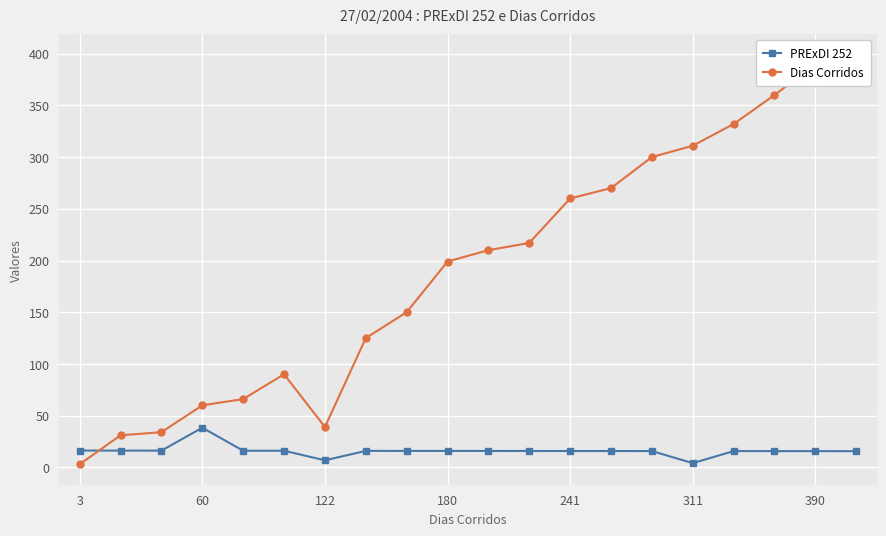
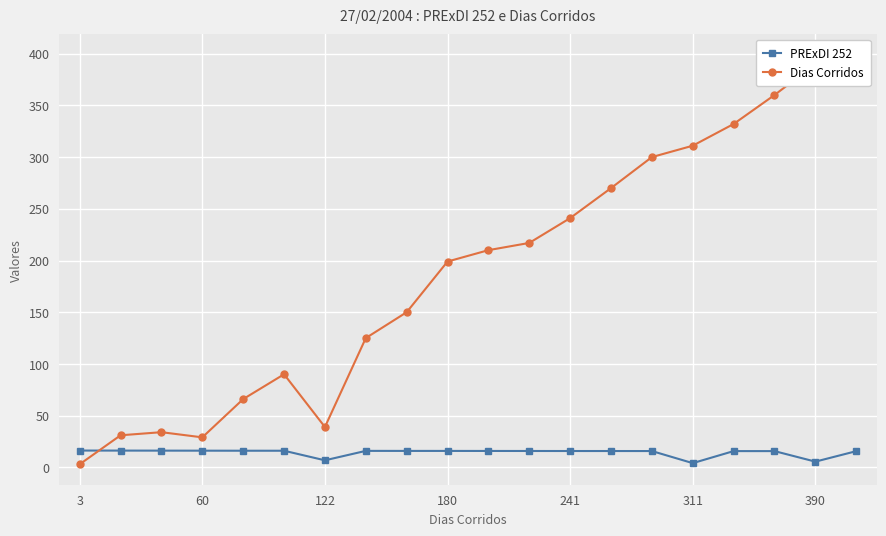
  {
    "PRExDI 252": {
      "3": 16,
-     "60": 38,
+     "60": 16,
      "122": 7,
      "180": 16,
      "241": 16,
      "311": 4,
-     "390": 16
+     "390": 6
    },
    "Dias Corridos": {
      "3": 3,
-     "60": 60,
+     "60": 29,
      "122": 39,
      "180": 199,
-     "241": 260,
+     "241": 241,
      "311": 311
    }
  }
